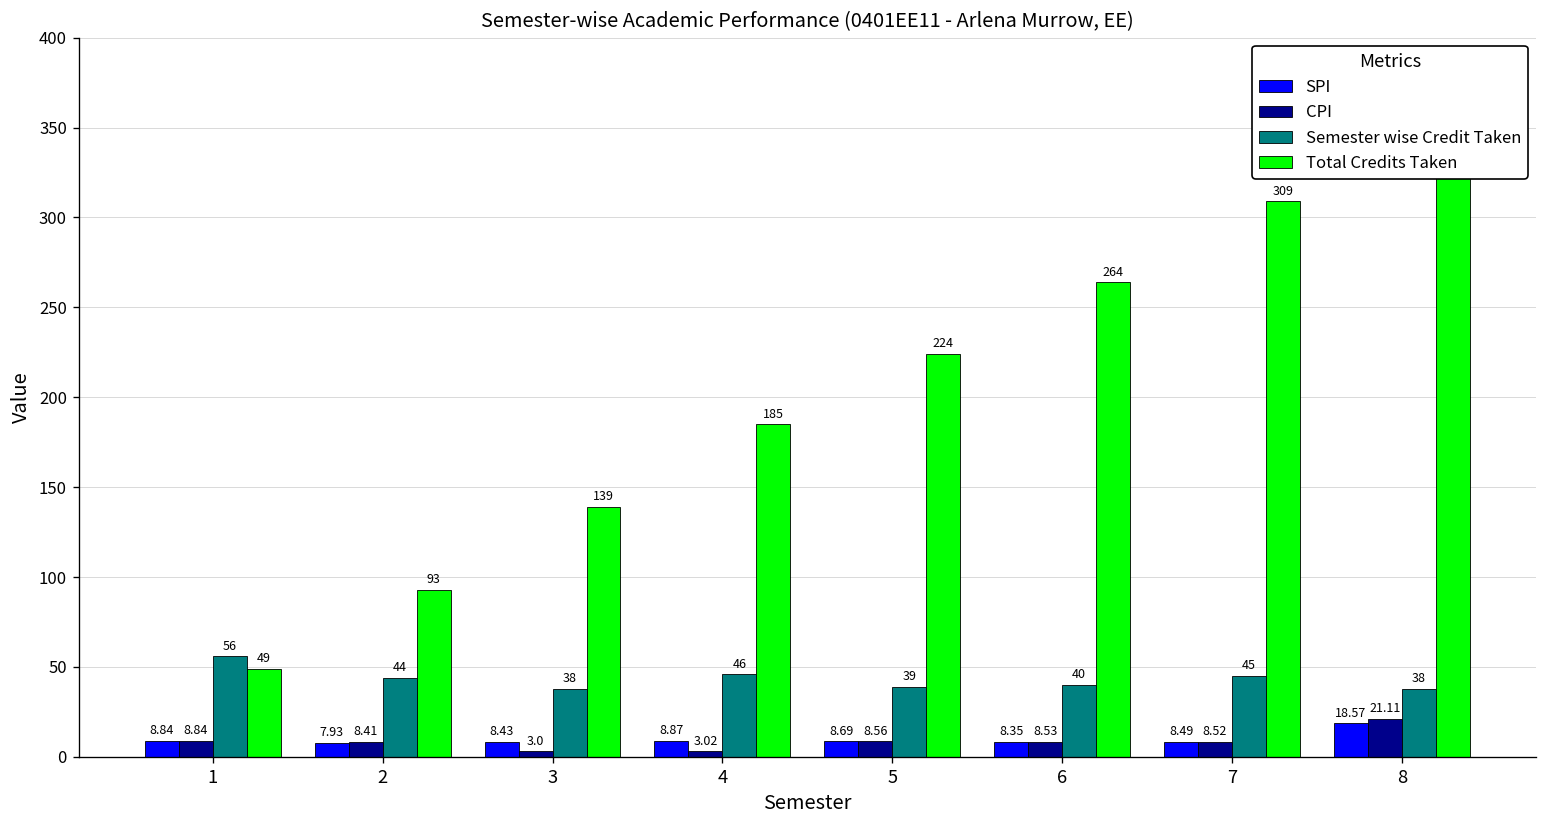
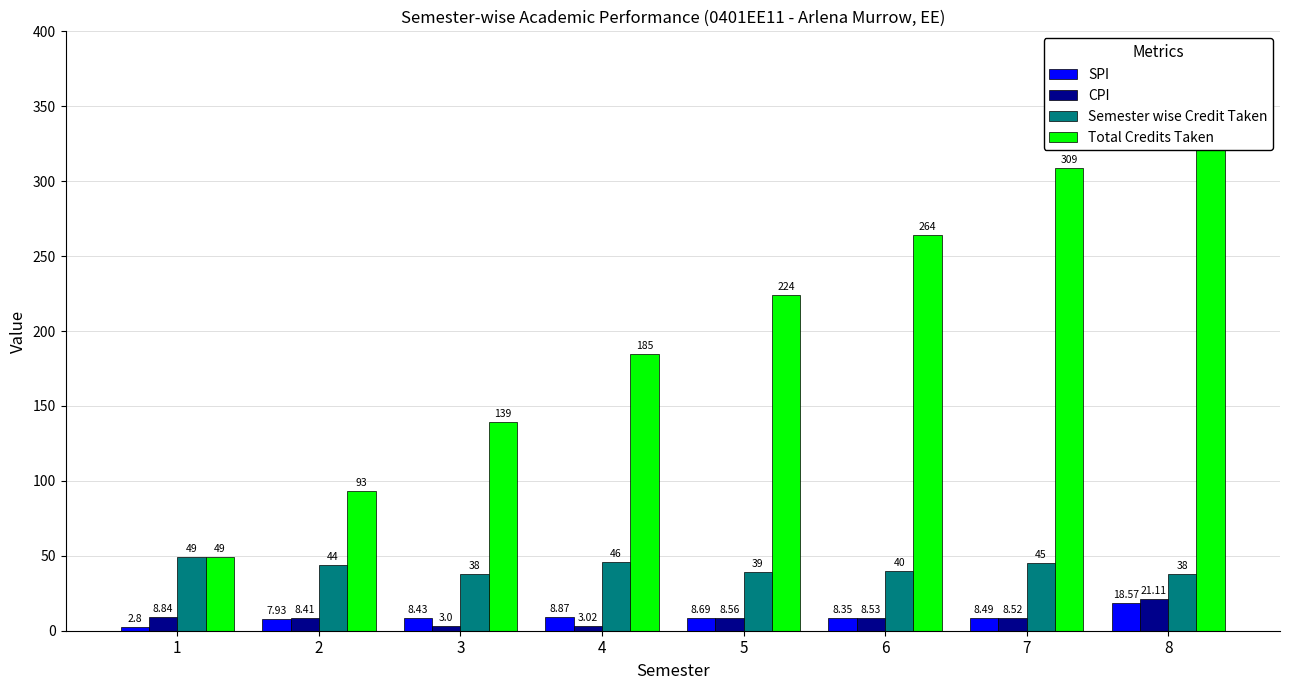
  {
    "SPI": {
-     "1": 8.84,
+     "1": 2.8,
      "2": 7.93,
      "3": 8.43,
      "4": 8.87,
      "5": 8.69,
      "6": 8.35,
      "7": 8.49,
      "8": 18.57
    },
    "CPI": {
      "1": 8.84,
      "2": 8.41,
      "3": 3.0,
      "4": 3.02,
      "5": 8.56,
      "6": 8.53,
      "7": 8.52,
      "8": 21.11
    },
    "Semester wise Credit Taken": {
-     "1": 56,
+     "1": 49,
      "2": 44,
      "3": 38,
      "4": 46,
      "5": 39,
      "6": 40,
      "7": 45,
      "8": 38
    },
    "Total Credits Taken": {
      "1": 49,
      "2": 93,
      "3": 139,
      "4": 185,
      "5": 224,
      "6": 264,
      "7": 309
    }
  }
